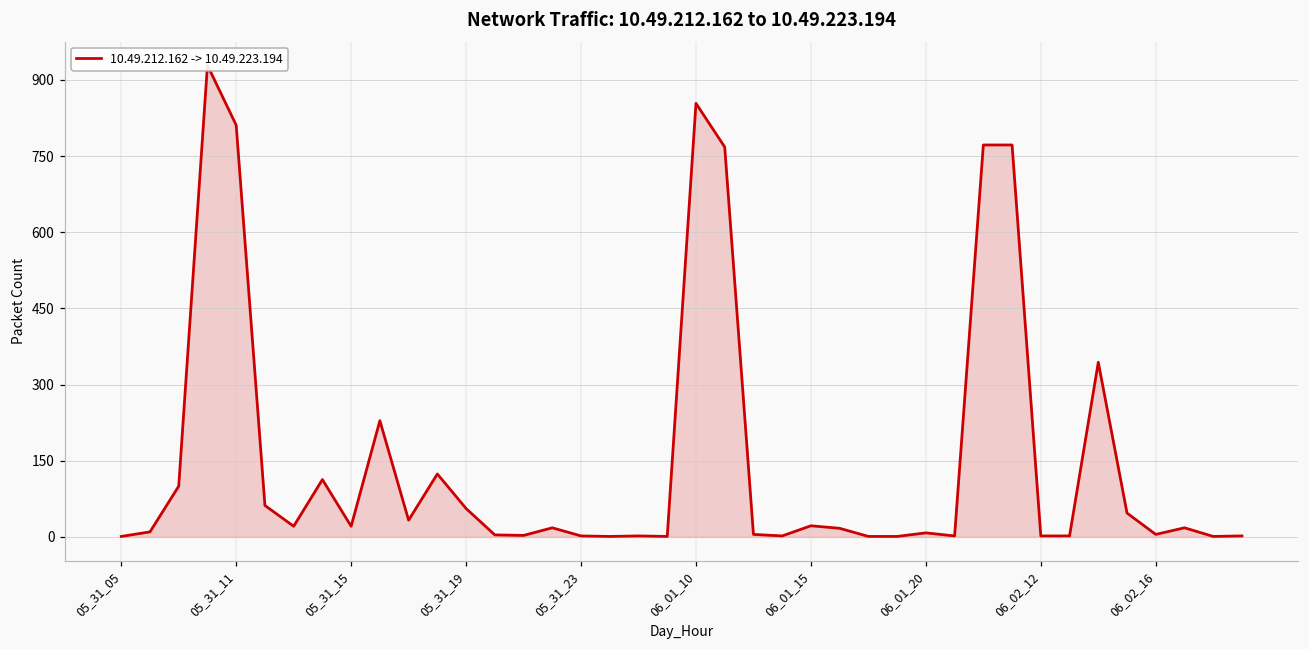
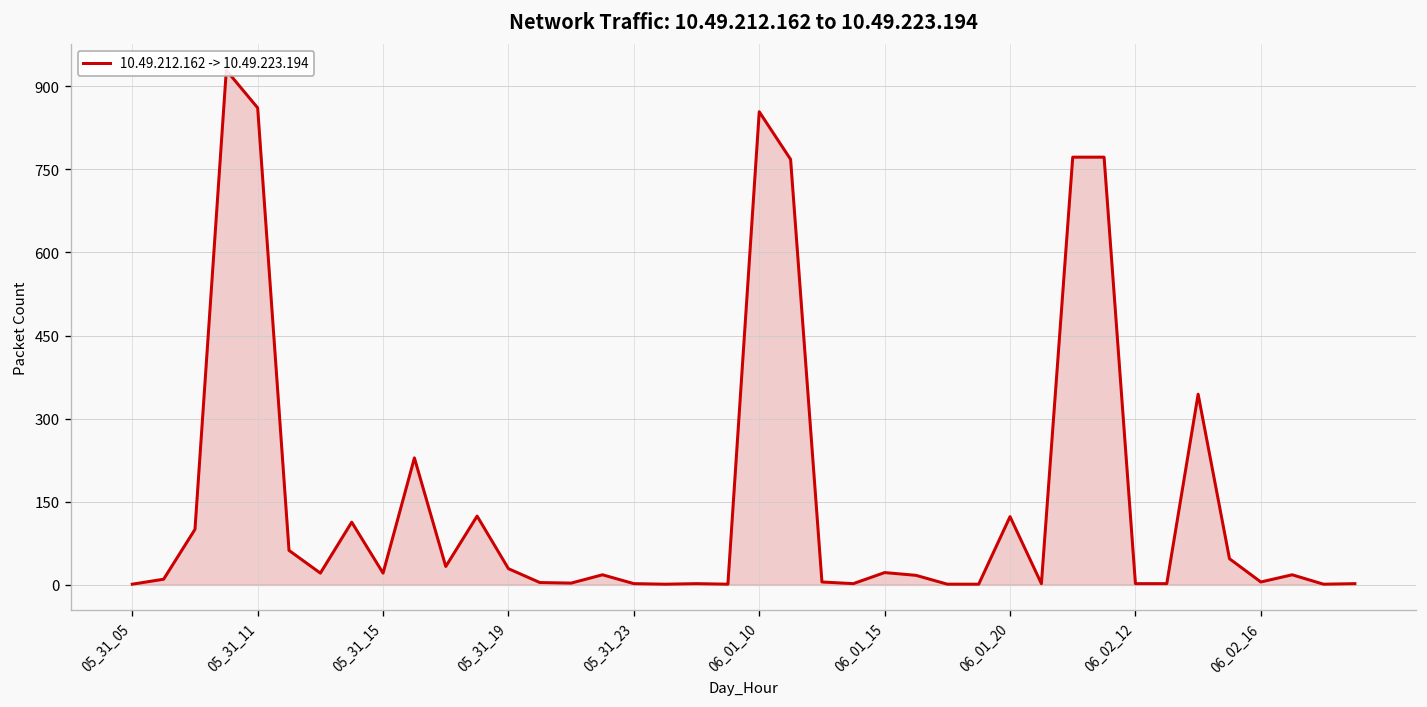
  {
    "05_31_05": 0,
-   "05_31_11": 810,
+   "05_31_11": 860,
    "05_31_15": 20,
-   "05_31_19": 60,
+   "05_31_19": 30,
    "05_31_23": 0,
    "06_01_10": 850,
    "06_01_15": 20,
-   "06_01_20": 10,
+   "06_01_20": 120,
    "06_02_12": 0,
    "06_02_16": 10
  }
